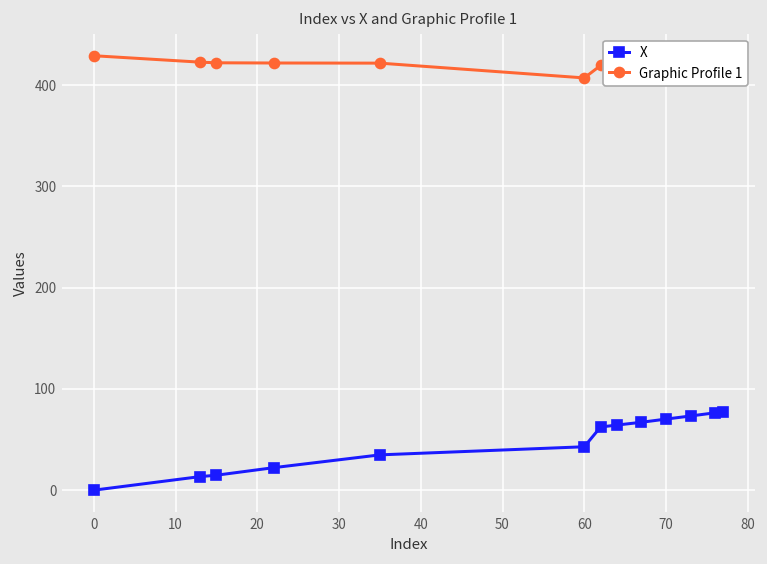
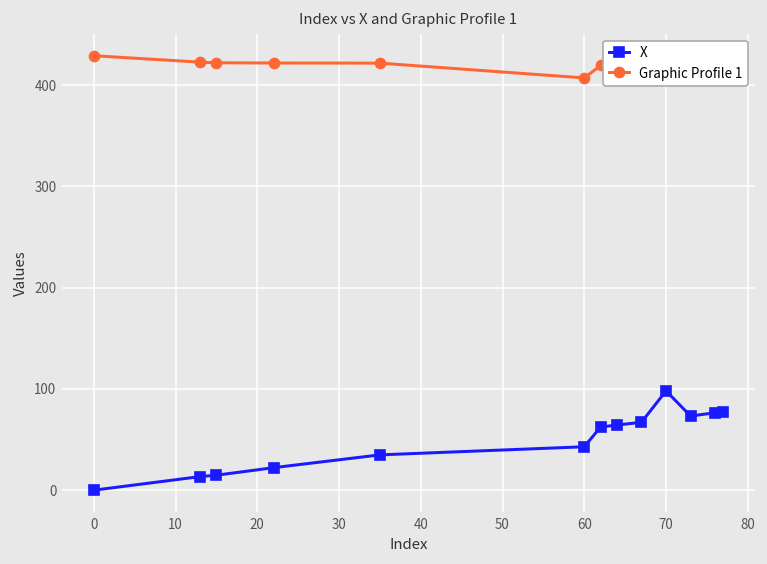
  {
    "X": {
      "0": 0,
      "60": 40,
-     "70": 70
+     "70": 100
    },
    "Graphic Profile 1": {
      "0": 430,
      "60": 410
    }
  }
